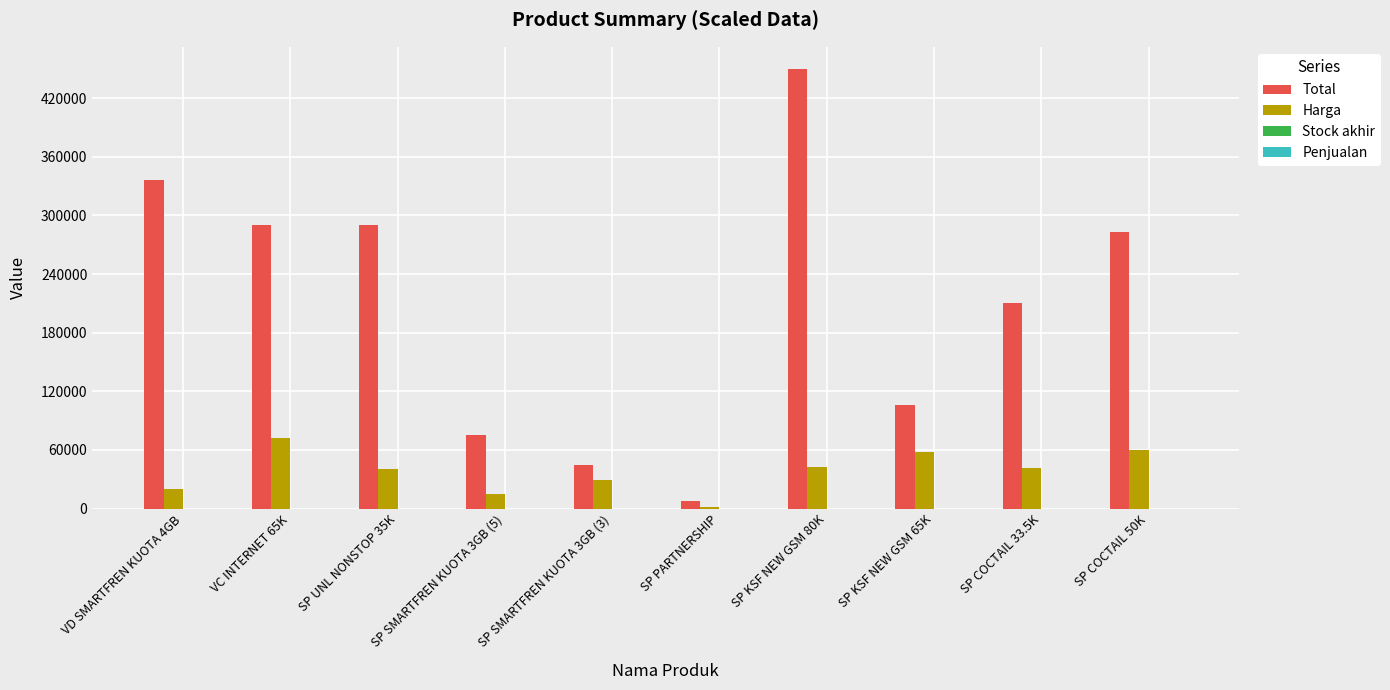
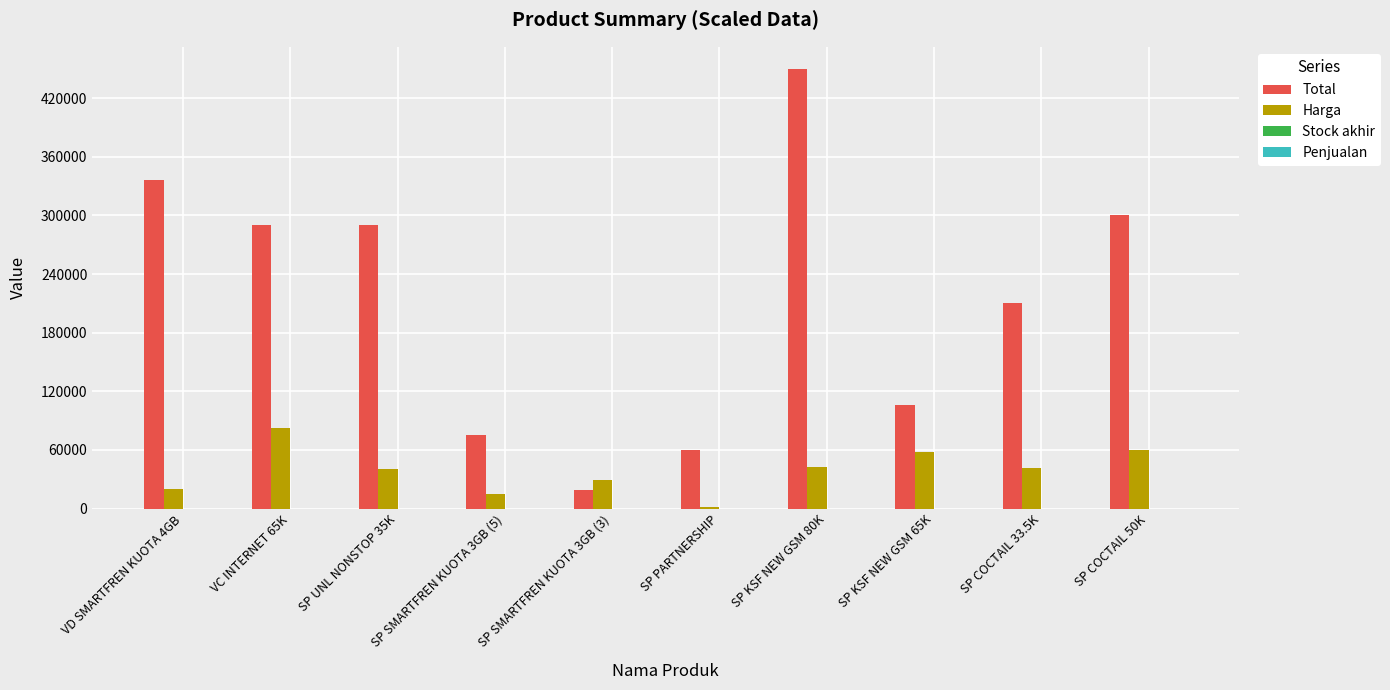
  {
    "Total": {
      "VD SMARTFREN KUOTA 4GB": 340000,
      "VC INTERNET 65K": 290000,
      "SP UNL NONSTOP 35K": 290000,
      "SP SMARTFREN KUOTA 3GB (5)": 80000,
-     "SP SMARTFREN KUOTA 3GB (3)": 50000,
-     "SP PARTNERSHIP": 10000,
+     "SP SMARTFREN KUOTA 3GB (3)": 20000,
+     "SP PARTNERSHIP": 60000,
      "SP KSF NEW GSM 80K": 450000,
      "SP KSF NEW GSM 65K": 110000,
      "SP COCTAIL 33.5K": 210000,
-     "SP COCTAIL 50K": 280000
+     "SP COCTAIL 50K": 300000
    },
    "Harga": {
      "VD SMARTFREN KUOTA 4GB": 20000,
-     "VC INTERNET 65K": 70000,
+     "VC INTERNET 65K": 80000,
      "SP UNL NONSTOP 35K": 40000,
      "SP SMARTFREN KUOTA 3GB (5)": 20000,
      "SP SMARTFREN KUOTA 3GB (3)": 30000,
      "SP KSF NEW GSM 80K": 40000,
      "SP KSF NEW GSM 65K": 60000,
      "SP COCTAIL 33.5K": 40000,
      "SP COCTAIL 50K": 60000
    },
    "Penjualan": {
      "VD SMARTFREN KUOTA 4GB": 0,
      "VC INTERNET 65K": 0,
      "SP UNL NONSTOP 35K": 0,
      "SP SMARTFREN KUOTA 3GB (5)": 0,
      "SP SMARTFREN KUOTA 3GB (3)": 0,
      "SP PARTNERSHIP": 0,
      "SP KSF NEW GSM 80K": 0,
      "SP KSF NEW GSM 65K": 0,
      "SP COCTAIL 33.5K": 0,
      "SP COCTAIL 50K": 0
    }
  }
